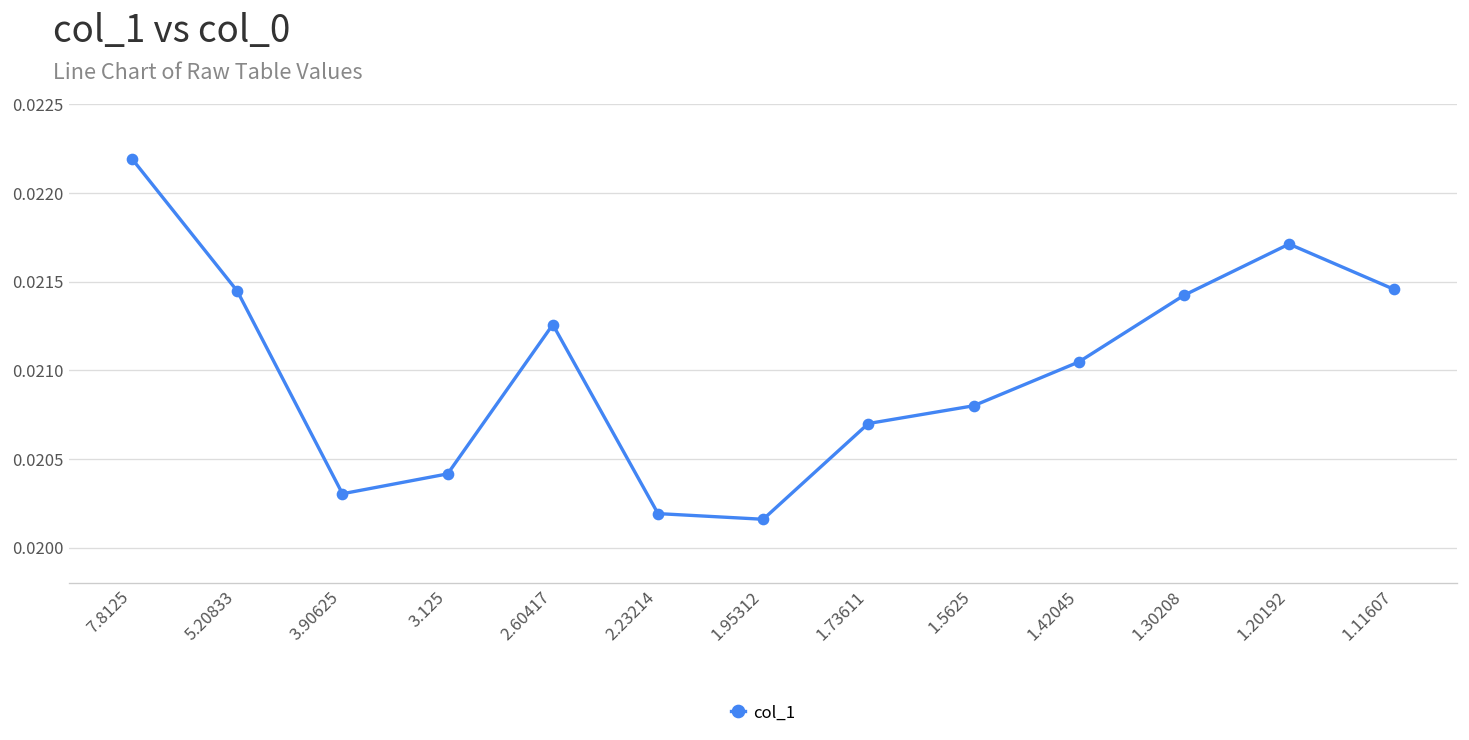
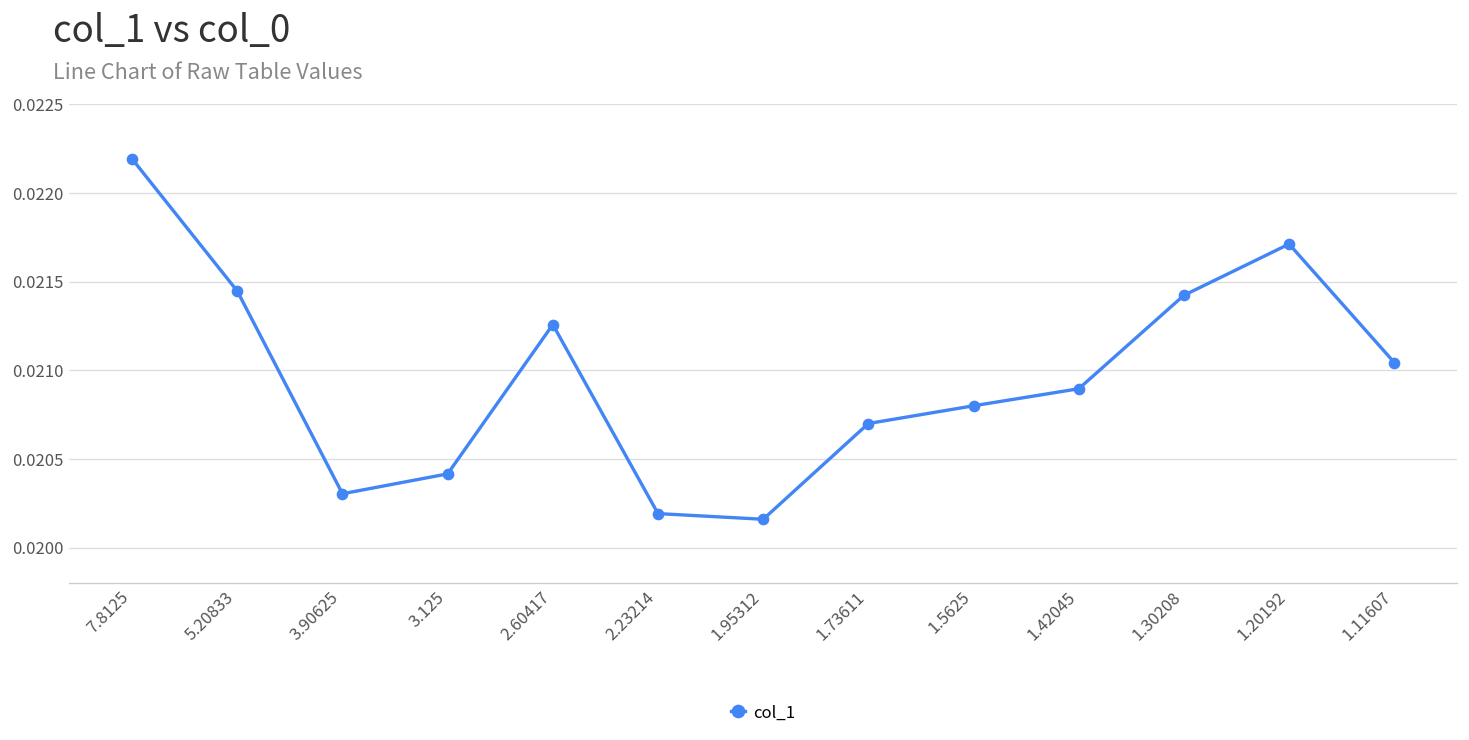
  {
    "7.8125": 0.02219,
    "5.20833": 0.02145,
    "3.90625": 0.02030,
    "3.125": 0.02042,
    "2.60417": 0.02126,
    "2.23214": 0.02019,
    "1.95312": 0.02016,
    "1.73611": 0.02070,
    "1.5625": 0.02080,
-   "1.42045": 0.02105,
+   "1.42045": 0.02090,
    "1.30208": 0.02142,
    "1.20192": 0.02171,
-   "1.11607": 0.02146
+   "1.11607": 0.02104
  }
